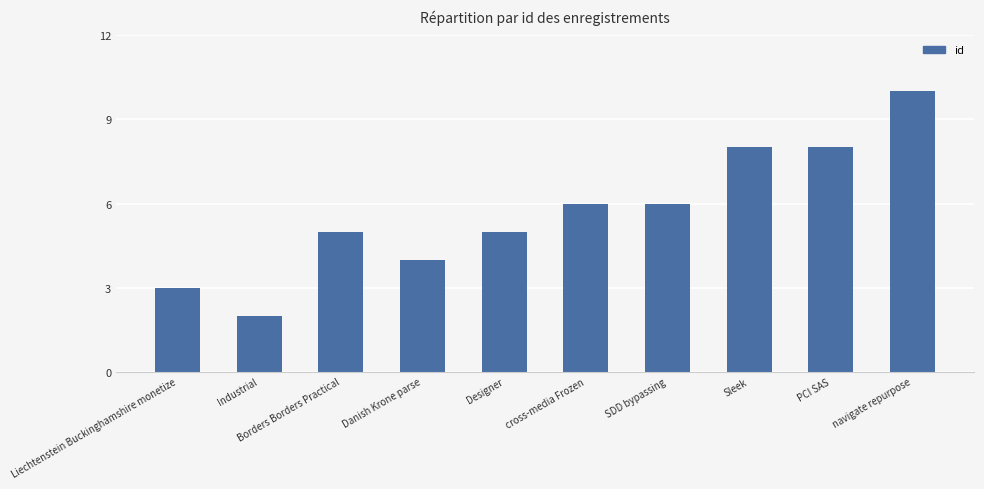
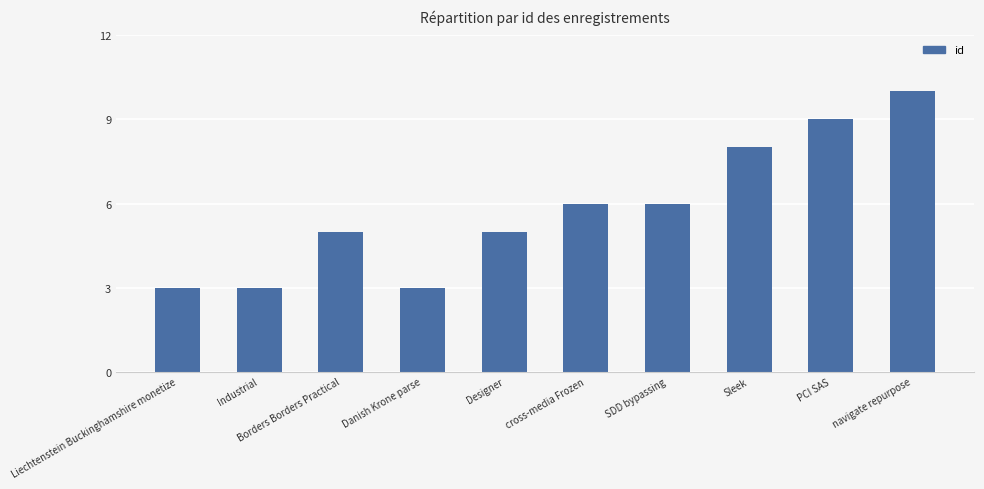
  {
    "Liechtenstein Buckinghamshire monetize": 3,
-   "Industrial": 2,
+   "Industrial": 3,
    "Borders Borders Practical": 5,
-   "Danish Krone parse": 4,
+   "Danish Krone parse": 3,
    "Designer": 5,
    "cross-media Frozen": 6,
    "SDD bypassing": 6,
    "Sleek": 8,
-   "PCI SAS": 8,
+   "PCI SAS": 9,
    "navigate repurpose": 10
  }
